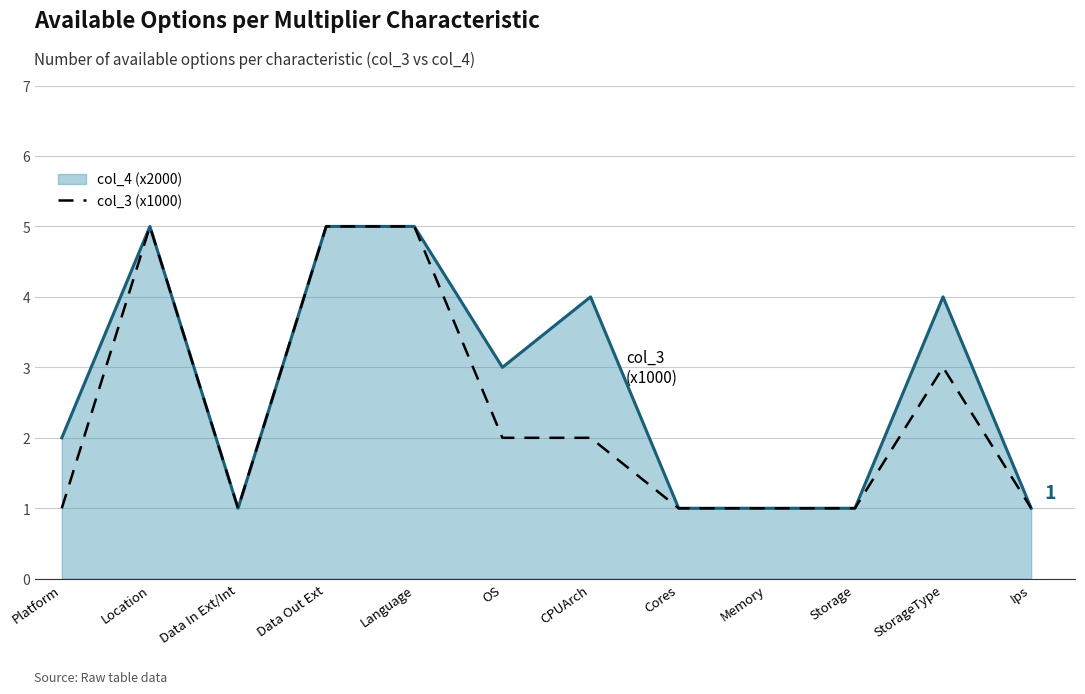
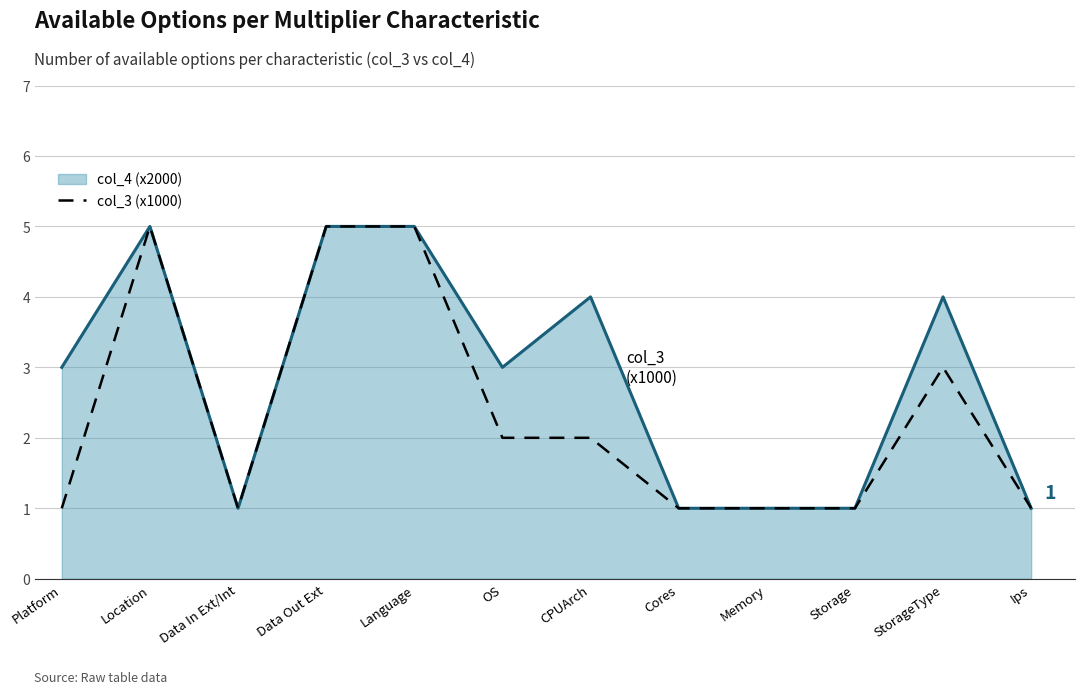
  {
    "col_4 (x2000)": {
-     "Platform": 2,
+     "Platform": 3,
      "OS": 3,
      "CPUArch": 4,
      "StorageType": 4
    },
    "col_3 (x1000)": {
      "Platform": 1,
      "OS": 2,
      "CPUArch": 2,
      "StorageType": 3
    }
  }
